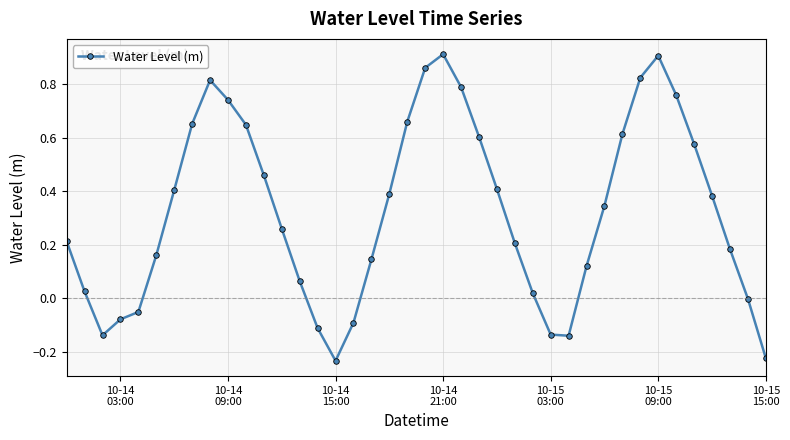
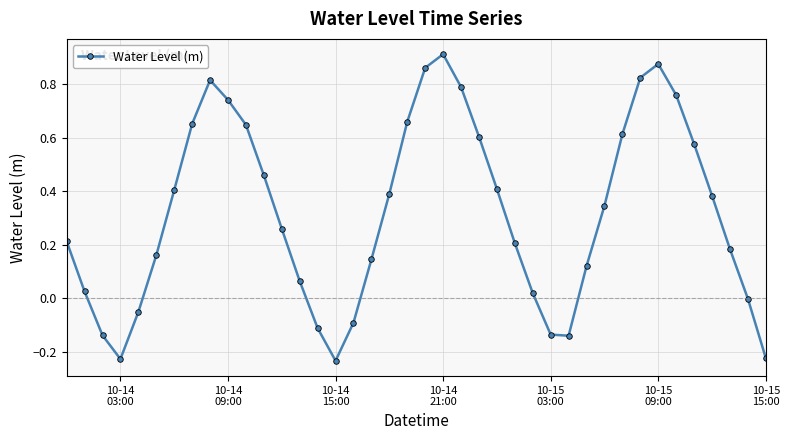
  {
-   "10-14 03:00": -0.08,
+   "10-14 03:00": -0.23,
    "10-14 09:00": 0.74,
    "10-14 15:00": -0.23,
    "10-14 21:00": 0.91,
    "10-15 03:00": -0.14,
-   "10-15 09:00": 0.91,
+   "10-15 09:00": 0.88,
    "10-15 15:00": -0.22
  }
